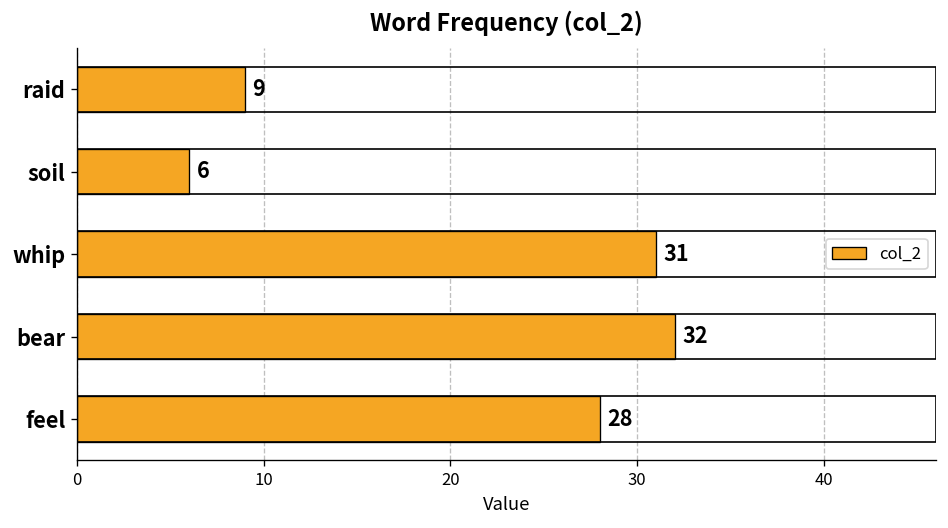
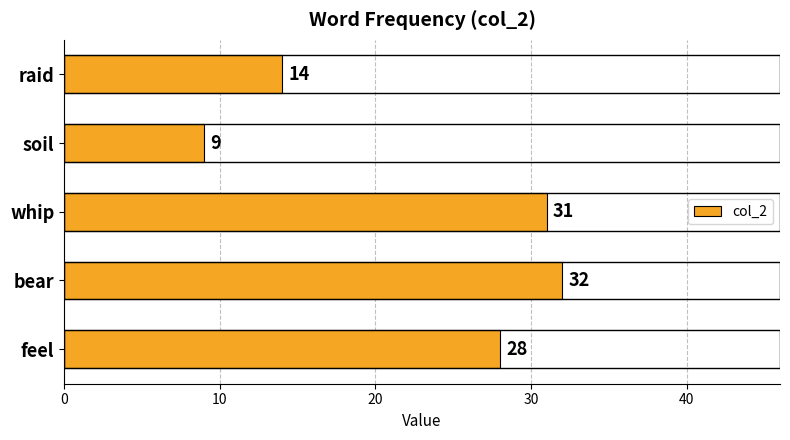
  {
-   "raid": 9,
-   "soil": 6,
+   "raid": 14,
+   "soil": 9,
    "whip": 31,
    "bear": 32,
    "feel": 28
  }
